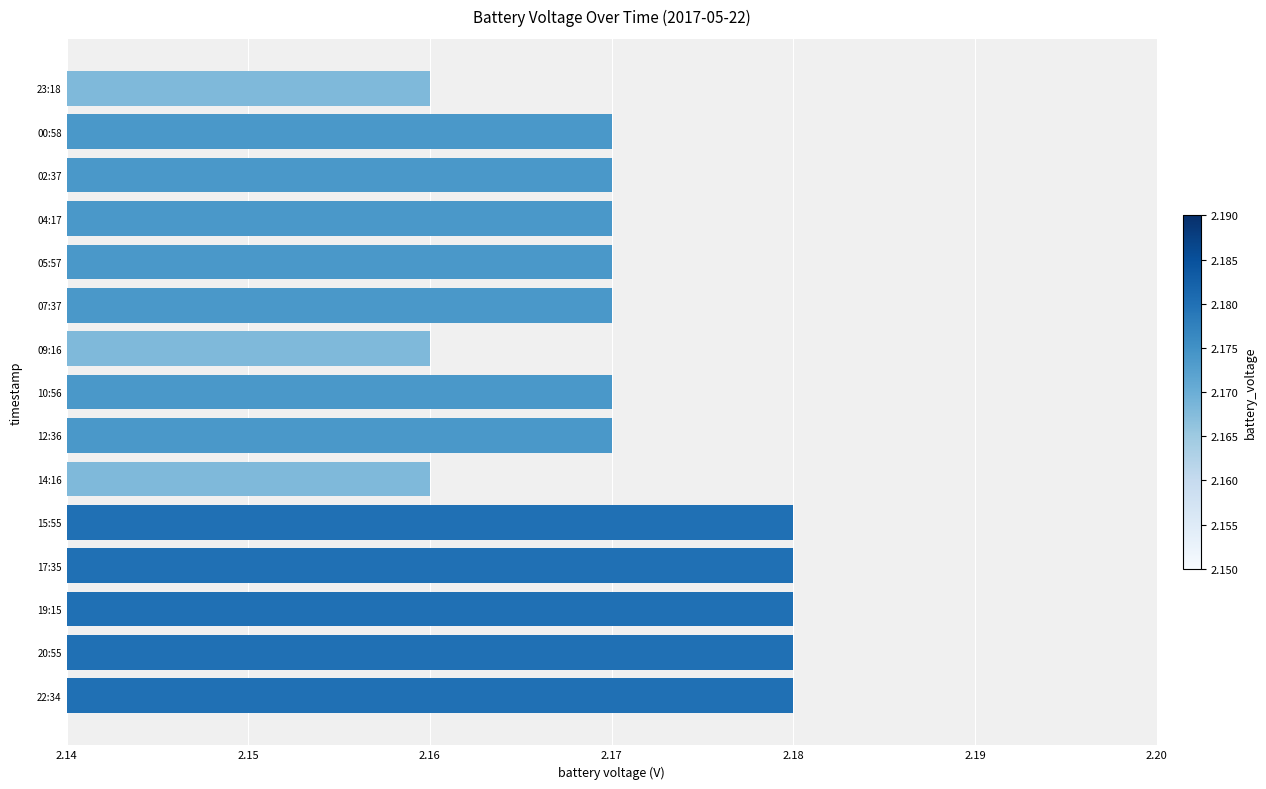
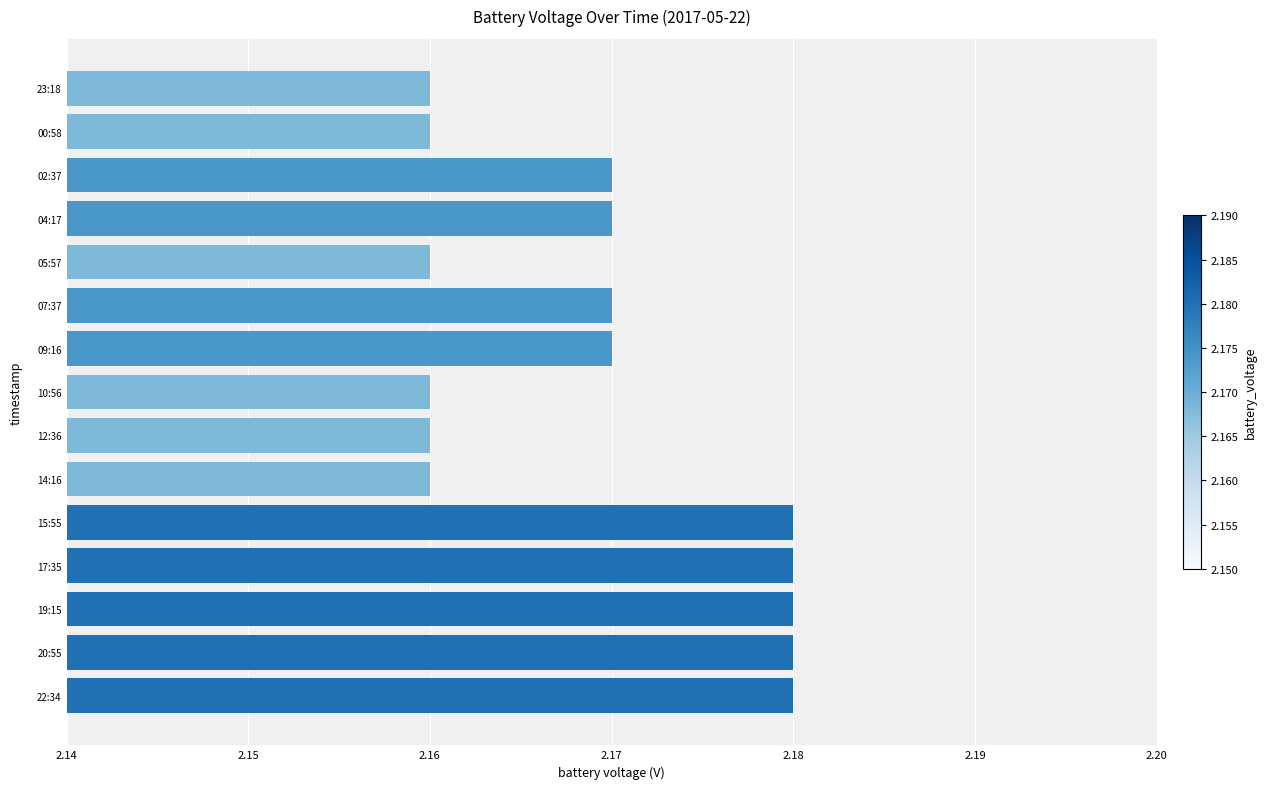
  {
    "23:18": 2.16,
-   "00:58": 2.17,
+   "00:58": 2.16,
    "02:37": 2.17,
    "04:17": 2.17,
-   "05:57": 2.17,
+   "05:57": 2.16,
    "07:37": 2.17,
-   "09:16": 2.16,
-   "10:56": 2.17,
-   "12:36": 2.17,
+   "09:16": 2.17,
+   "10:56": 2.16,
+   "12:36": 2.16,
    "14:16": 2.16,
    "15:55": 2.18,
    "17:35": 2.18,
    "19:15": 2.18,
    "20:55": 2.18,
    "22:34": 2.18
  }
